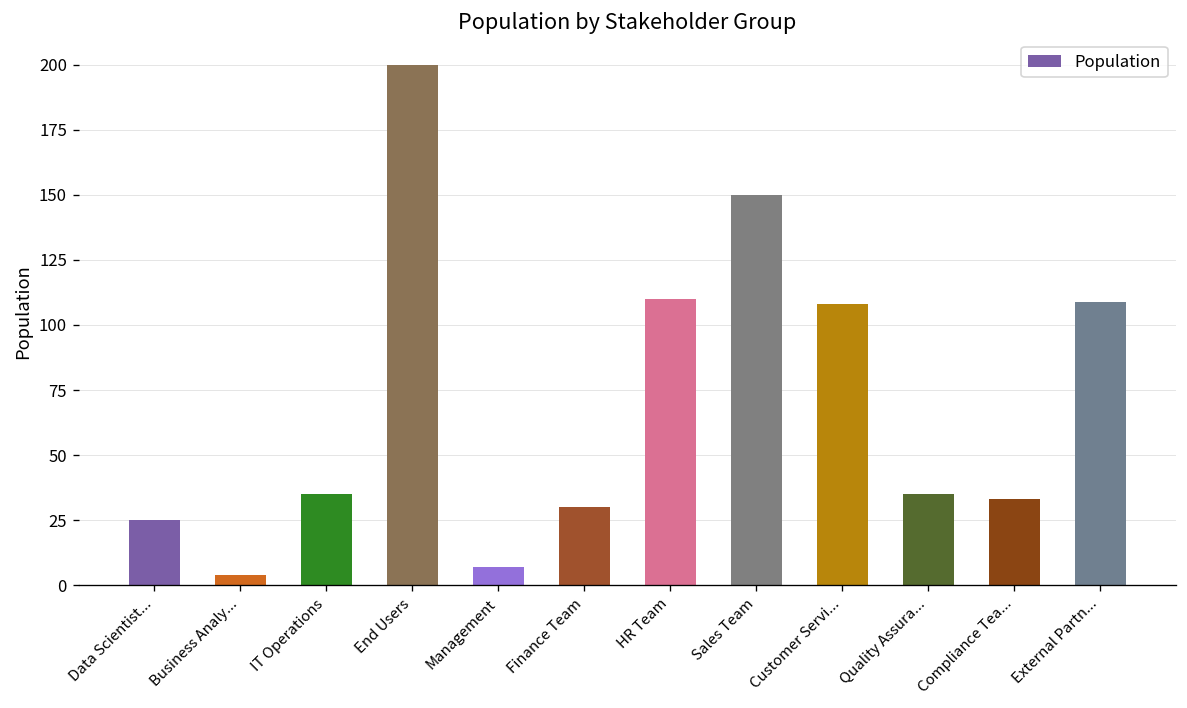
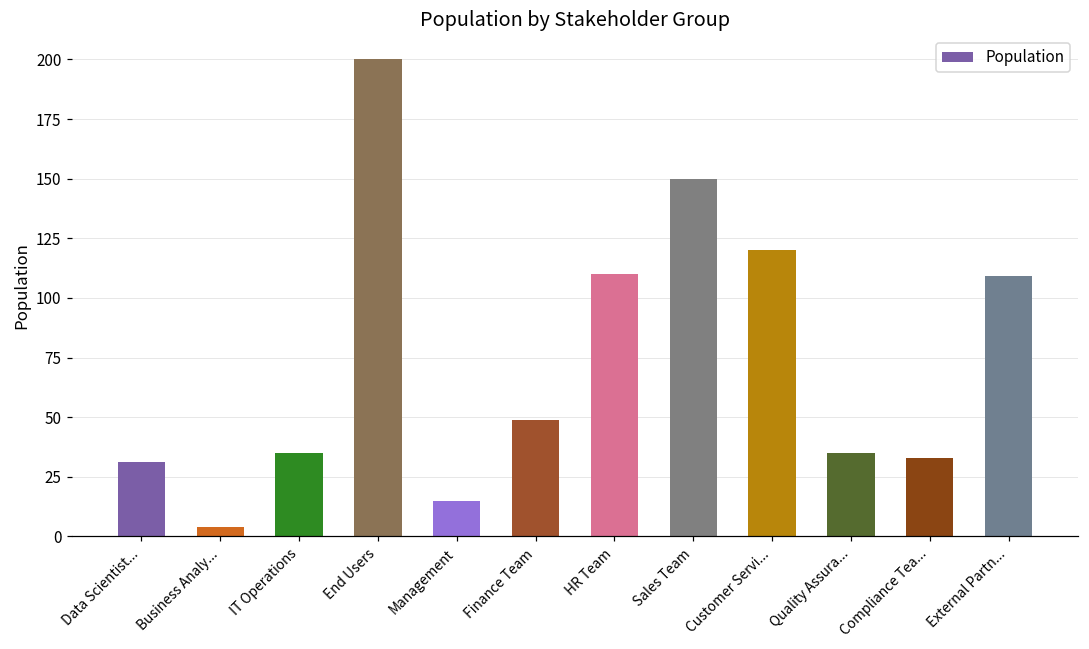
  {
-   "Data Scientist...": 25,
+   "Data Scientist...": 31,
    "Business Analy...": 4,
    "IT Operations": 35,
    "End Users": 200,
-   "Management": 7,
-   "Finance Team": 30,
+   "Management": 15,
+   "Finance Team": 49,
    "HR Team": 110,
    "Sales Team": 150,
-   "Customer Servi...": 108,
+   "Customer Servi...": 120,
    "Quality Assura...": 35,
    "Compliance Tea...": 33,
    "External Partn...": 109
  }
